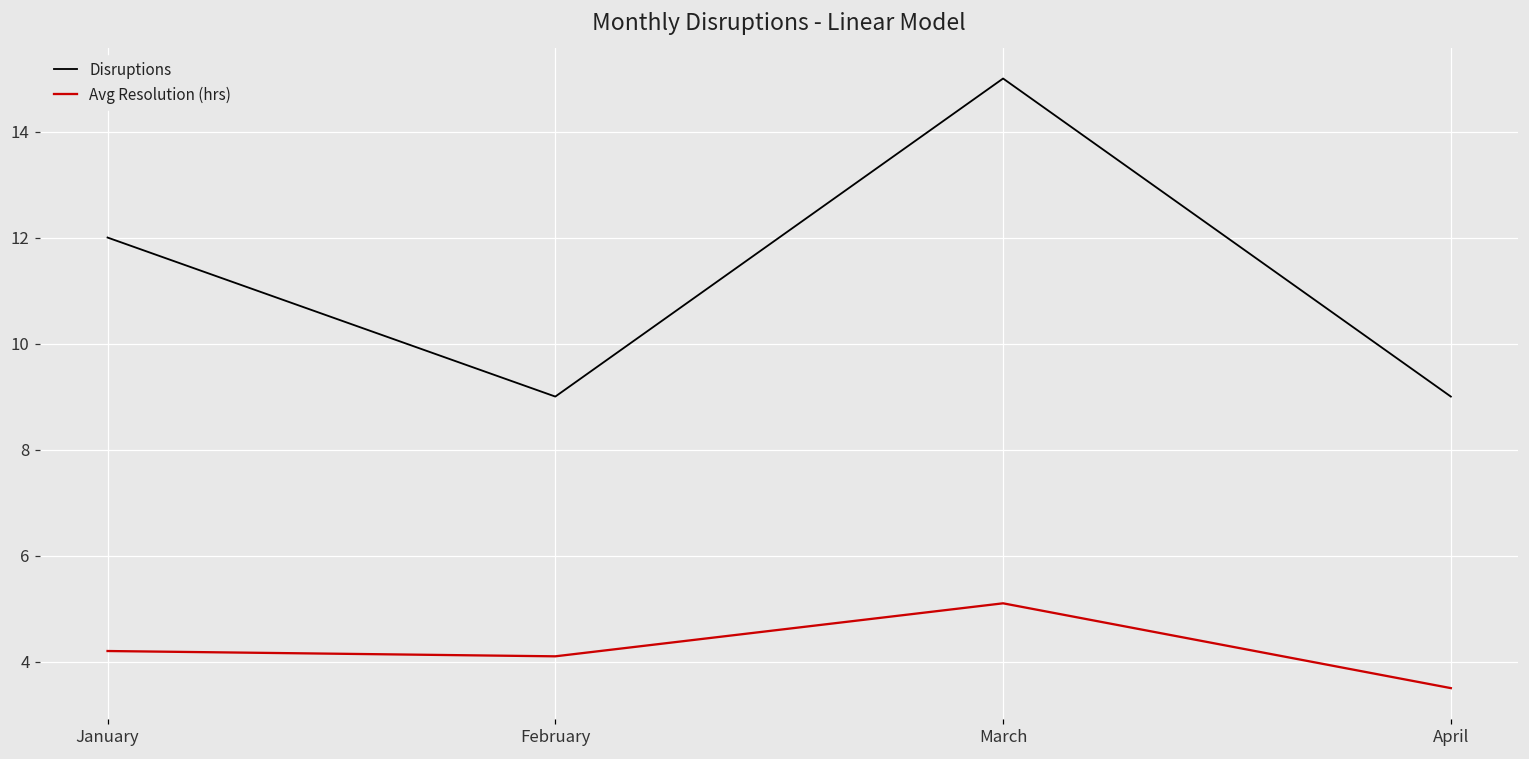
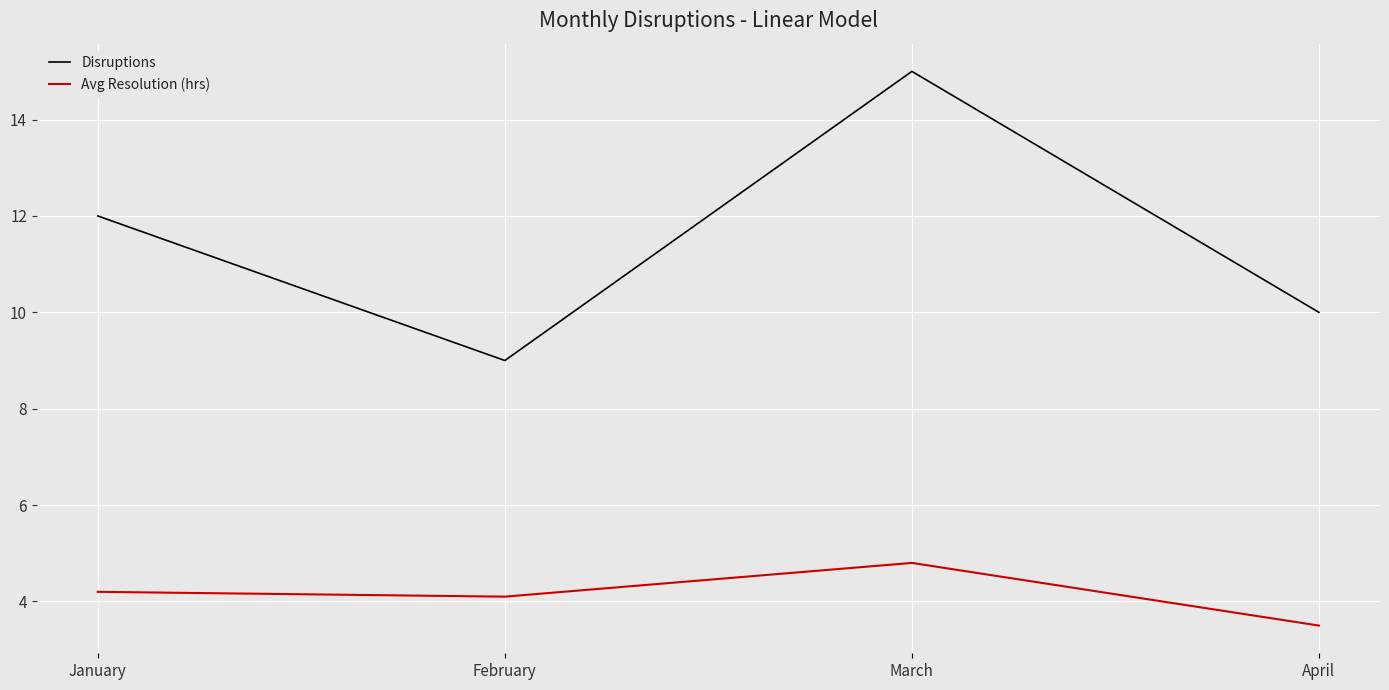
  {
    "Disruptions": {
      "January": 12,
      "February": 9,
      "March": 15,
-     "April": 9
+     "April": 10
    },
    "Avg Resolution (hrs)": {
      "January": 4.2,
      "February": 4.1,
-     "March": 5.1,
+     "March": 4.8,
      "April": 3.5
    }
  }
